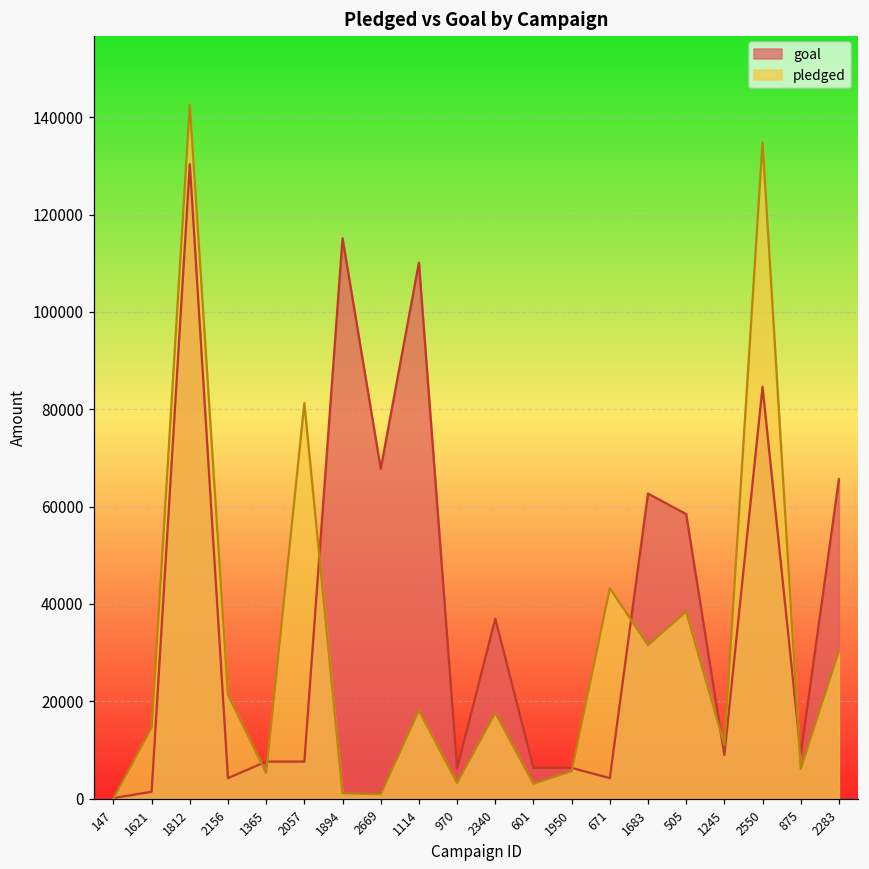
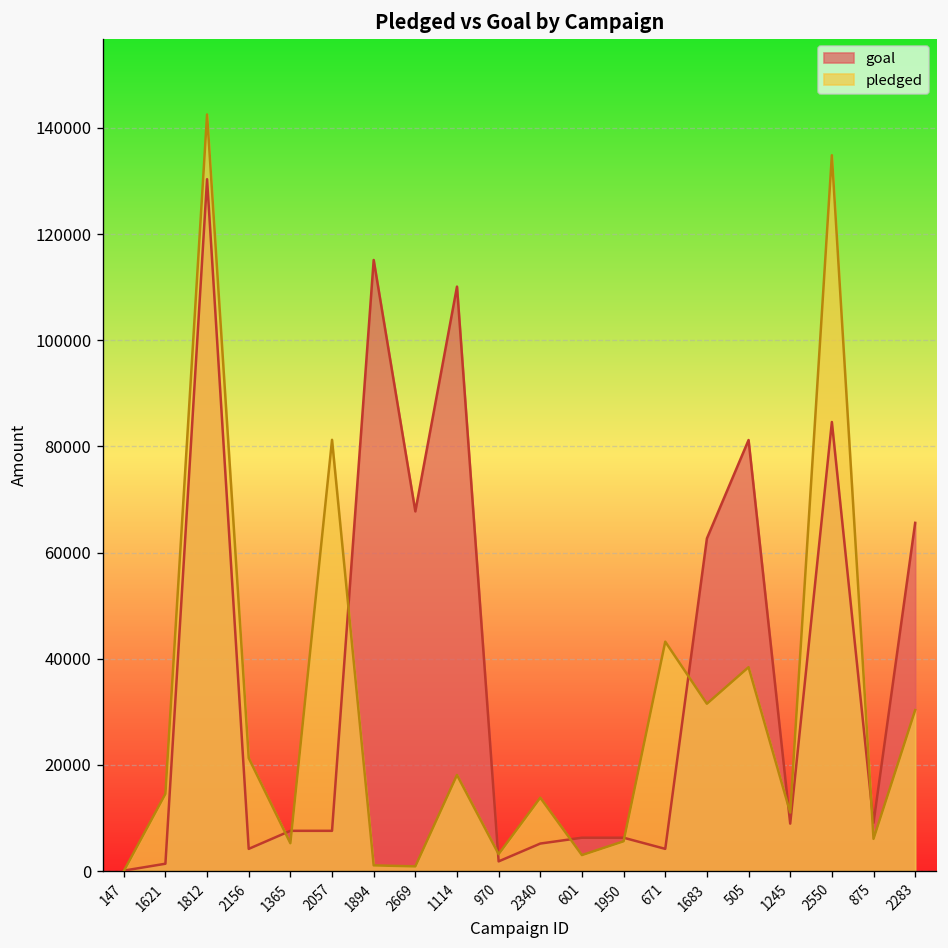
  {
    "goal": {
      "1621": 1000,
      "1812": 130000,
      "2156": 4000,
      "1365": 8000,
      "2057": 8000,
      "1894": 115000,
      "2669": 68000,
      "1114": 110000,
-     "970": 6000,
-     "2340": 37000,
+     "970": 2000,
+     "2340": 5000,
      "601": 6000,
      "1950": 6000,
      "671": 4000,
      "1683": 63000,
-     "505": 58000,
+     "505": 81000,
      "1245": 9000,
      "2550": 85000,
      "875": 9000,
      "2283": 66000
    },
    "pledged": {
      "1621": 15000,
      "1812": 143000,
      "2156": 21000,
      "1365": 5000,
      "2057": 81000,
      "1894": 1000,
      "2669": 1000,
      "1114": 18000,
      "970": 3000,
-     "2340": 18000,
+     "2340": 14000,
      "601": 3000,
      "1950": 6000,
      "671": 43000,
      "1683": 32000,
      "505": 38000,
      "1245": 11000,
      "2550": 135000,
      "875": 6000,
      "2283": 30000
    }
  }
